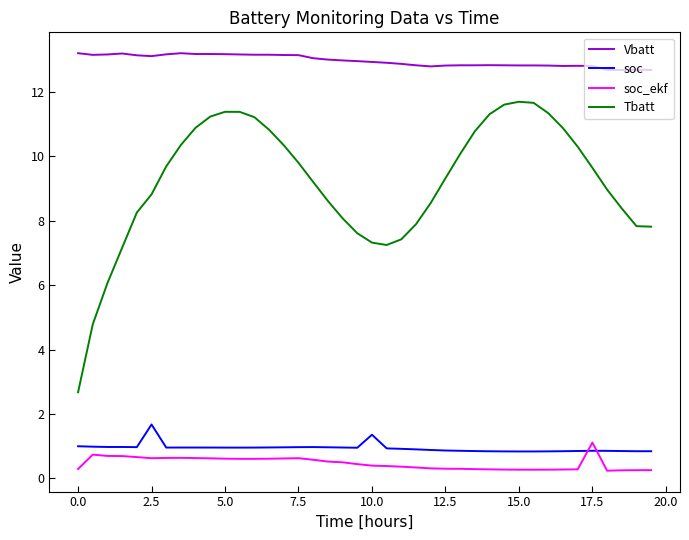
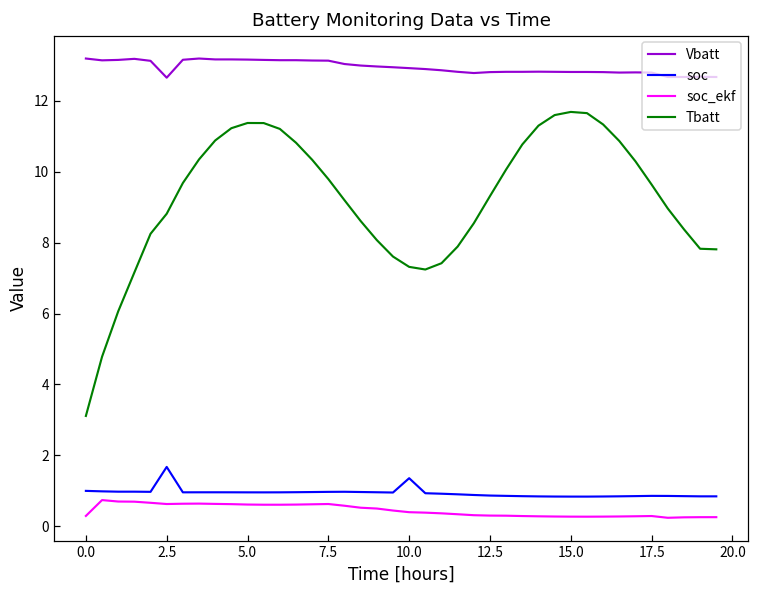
  {
    "Vbatt": {
      "0.0": 13.2,
-     "2.5": 13.1,
+     "2.5": 12.7,
      "5.0": 13.2,
      "7.5": 13.1,
      "10.0": 12.9,
      "12.5": 12.8,
      "15.0": 12.8
    },
    "soc": {
      "0.0": 1.0,
      "2.5": 1.7,
      "5.0": 1.0,
      "7.5": 1.0,
      "10.0": 1.4,
      "12.5": 0.9,
      "15.0": 0.8,
      "17.5": 0.9
    },
    "soc_ekf": {
      "0.0": 0.3,
      "2.5": 0.6,
      "5.0": 0.6,
      "7.5": 0.6,
      "10.0": 0.4,
      "12.5": 0.3,
      "15.0": 0.3,
-     "17.5": 1.1
+     "17.5": 0.3
    },
    "Tbatt": {
-     "0.0": 2.7,
+     "0.0": 3.1,
      "2.5": 8.8,
      "5.0": 11.4,
      "7.5": 9.8,
      "10.0": 7.3,
      "12.5": 9.3,
      "15.0": 11.7,
      "17.5": 9.6
    }
  }
